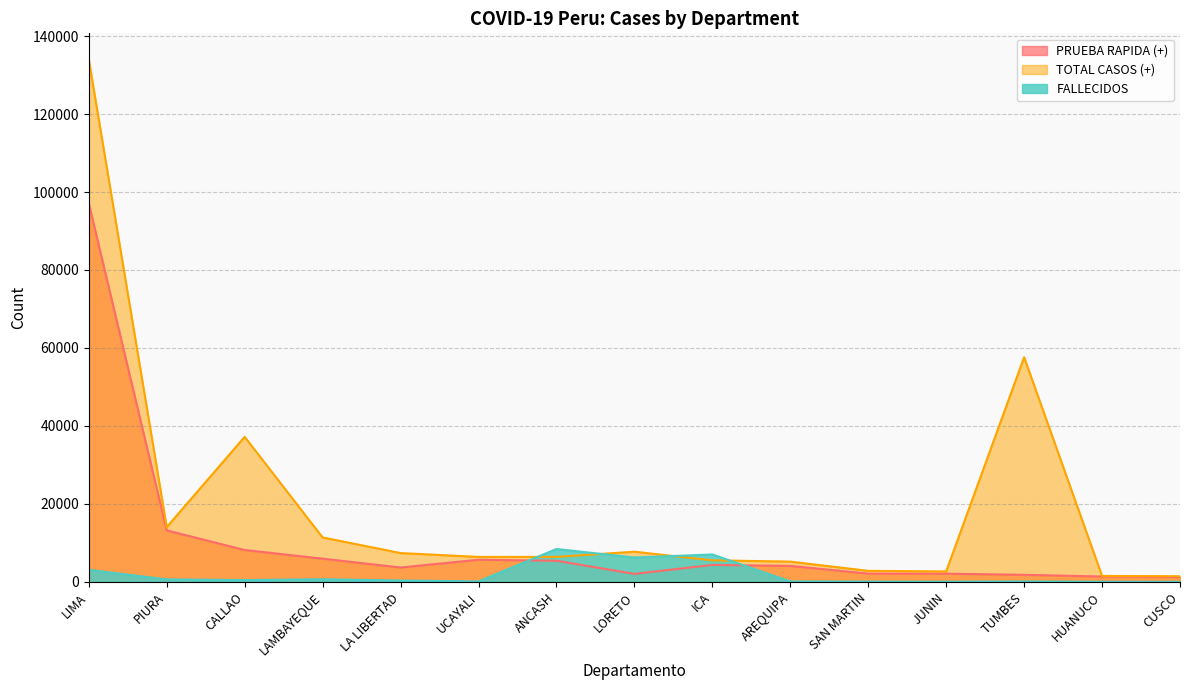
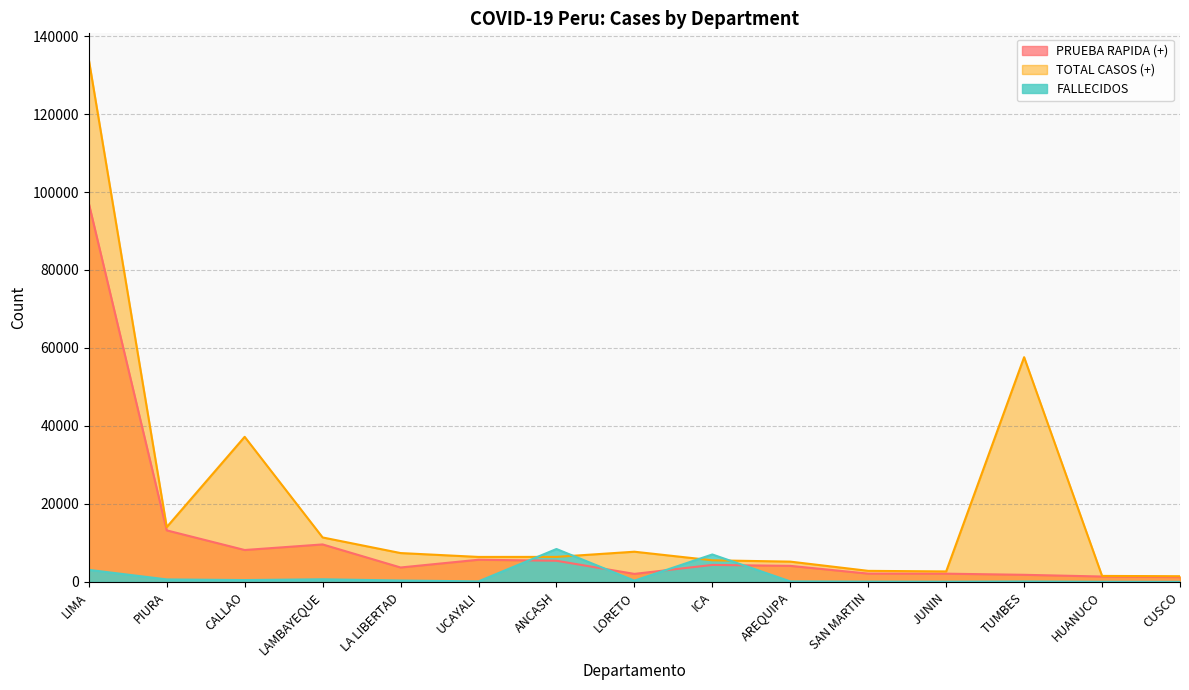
  {
    "PRUEBA RAPIDA (+)": {
      "LIMA": 97000,
      "PIURA": 13000,
      "CALLAO": 8000,
-     "LAMBAYEQUE": 6000,
+     "LAMBAYEQUE": 10000,
      "LA LIBERTAD": 4000,
      "UCAYALI": 6000,
      "ANCASH": 5000,
      "LORETO": 2000,
      "ICA": 4000,
      "AREQUIPA": 4000,
      "SAN MARTIN": 2000,
      "TUMBES": 2000
    },
    "TOTAL CASOS (+)": {
      "LIMA": 134000,
      "PIURA": 14000,
      "CALLAO": 37000,
      "LAMBAYEQUE": 11000,
      "LA LIBERTAD": 7000,
      "UCAYALI": 6000,
      "ANCASH": 6000,
      "LORETO": 8000,
      "ICA": 6000,
      "AREQUIPA": 5000,
      "SAN MARTIN": 3000,
      "TUMBES": 58000
    },
    "FALLECIDOS": {
      "LIMA": 3000,
      "PIURA": 1000,
      "CALLAO": 0,
      "LAMBAYEQUE": 1000,
      "LA LIBERTAD": 0,
      "UCAYALI": 0,
      "ANCASH": 8000,
-     "LORETO": 6000,
+     "LORETO": 0,
      "ICA": 7000,
      "AREQUIPA": 0,
      "SAN MARTIN": 0,
      "JUNIN": 0,
      "TUMBES": 0,
      "HUANUCO": 0,
      "CUSCO": 0
    }
  }
